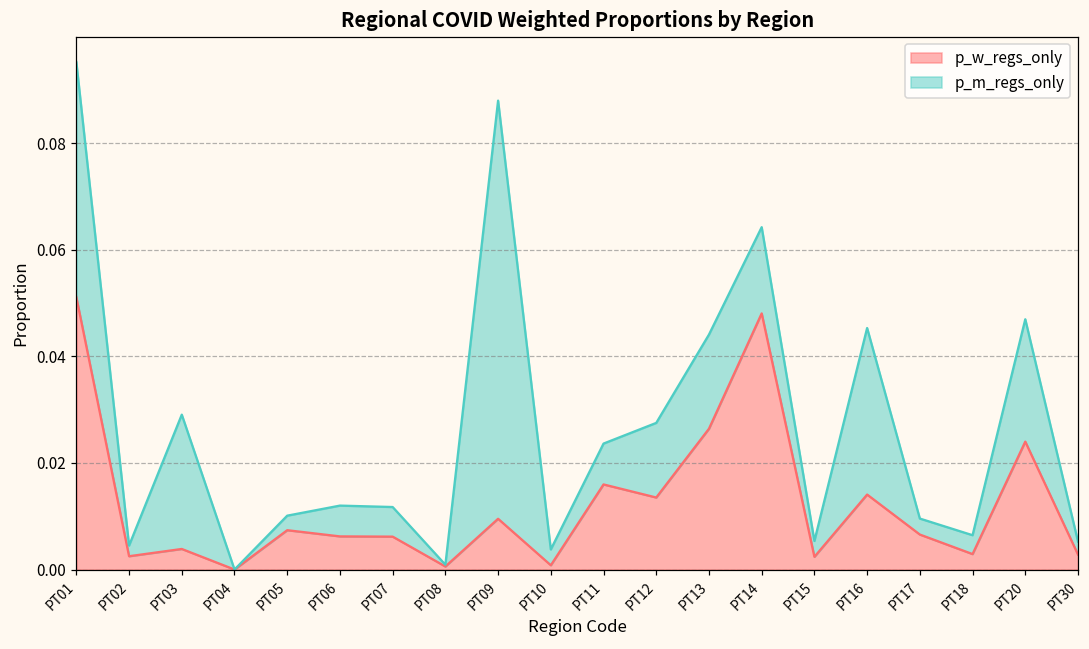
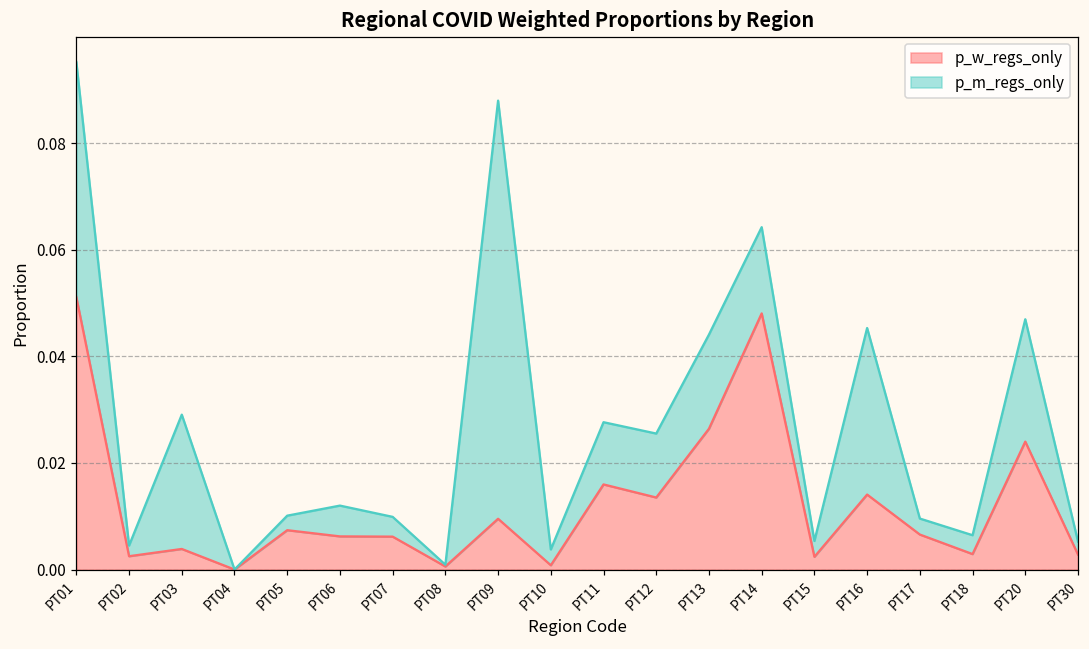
  {
    "p_w_regs_only": {
      "PT01": 0.051,
      "PT02": 0.002,
      "PT03": 0.004,
      "PT05": 0.007,
      "PT06": 0.006,
      "PT07": 0.006,
      "PT09": 0.010,
      "PT10": 0.001,
      "PT11": 0.016,
      "PT12": 0.014,
      "PT13": 0.026,
      "PT14": 0.048,
      "PT15": 0.002,
      "PT16": 0.014,
      "PT17": 0.007,
      "PT18": 0.003,
      "PT20": 0.024,
      "PT30": 0.003
    },
    "p_m_regs_only": {
      "PT01": 0.044,
      "PT02": 0.002,
      "PT03": 0.025,
      "PT05": 0.003,
      "PT06": 0.006,
-     "PT07": 0.006,
+     "PT07": 0.004,
      "PT09": 0.078,
      "PT10": 0.003,
-     "PT11": 0.008,
-     "PT12": 0.014,
+     "PT11": 0.012,
+     "PT12": 0.012,
      "PT13": 0.018,
      "PT14": 0.016,
      "PT15": 0.003,
      "PT16": 0.031,
      "PT17": 0.003,
      "PT18": 0.004,
      "PT20": 0.023,
      "PT30": 0.002
    }
  }
